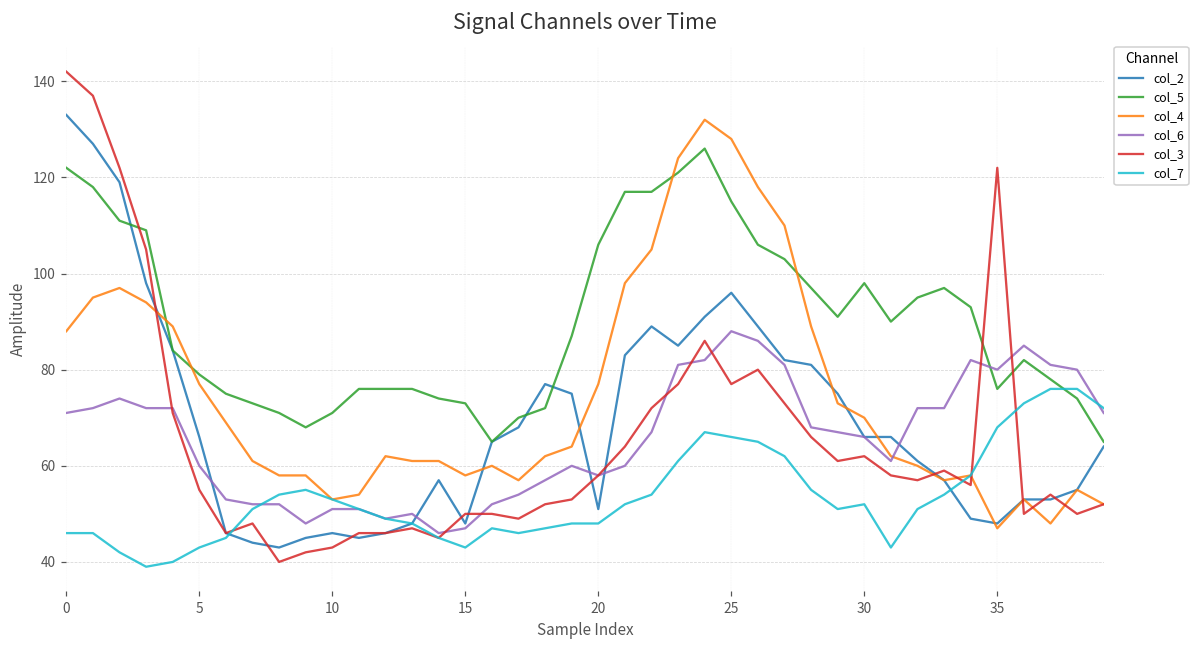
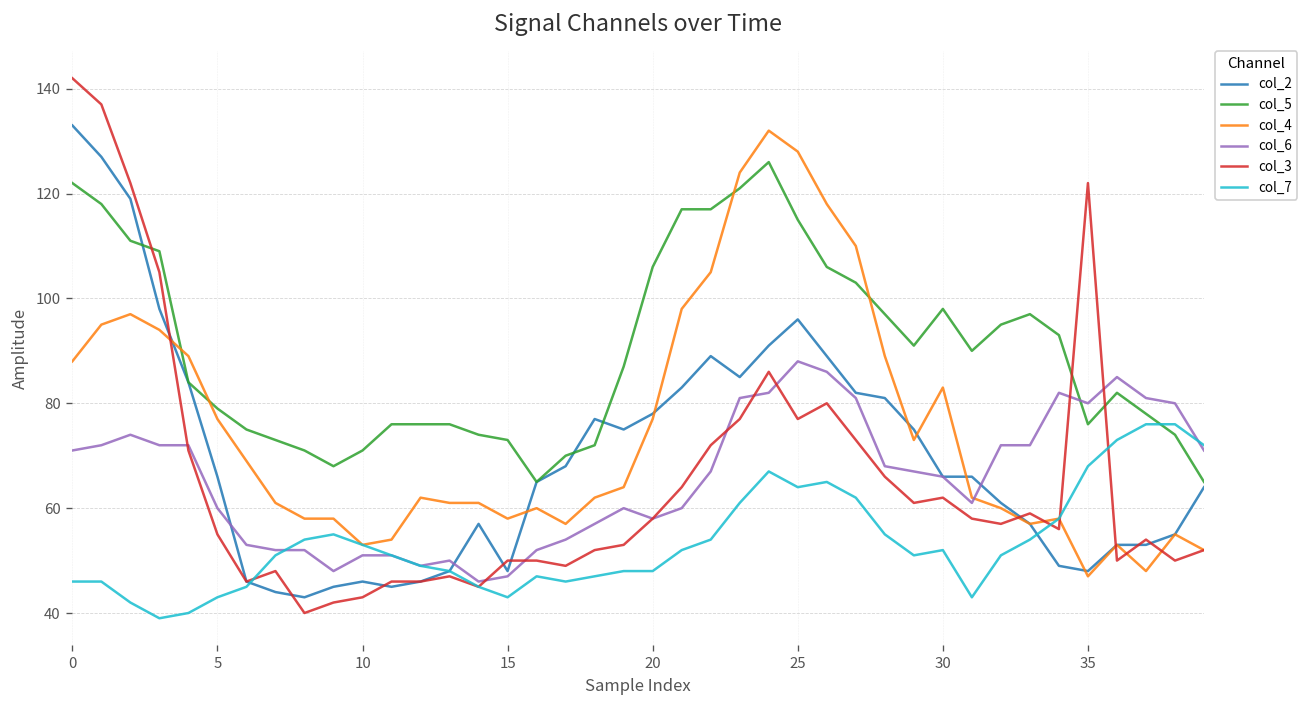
  {
    "col_2": {
      "0": 133,
      "5": 66,
      "10": 46,
      "15": 48,
-     "20": 51,
+     "20": 78,
      "25": 96,
      "35": 48
    },
    "col_5": {
      "0": 122,
      "5": 79,
      "10": 71,
      "15": 73,
      "20": 106,
      "25": 115,
      "30": 98,
      "35": 76
    },
    "col_4": {
      "0": 88,
      "5": 77,
      "15": 58,
      "20": 77,
      "25": 128,
-     "30": 70,
+     "30": 83,
      "35": 47
    },
    "col_6": {
      "0": 71,
      "5": 60,
      "10": 51,
      "15": 47,
      "25": 88,
      "35": 80
    },
    "col_3": {
      "0": 142,
      "5": 55,
      "10": 43,
      "15": 50,
      "25": 77,
      "30": 62,
      "35": 122
    },
    "col_7": {
      "0": 46,
      "5": 43,
      "15": 43,
      "20": 48,
-     "25": 66,
+     "25": 64,
      "30": 52,
      "35": 68
    }
  }
